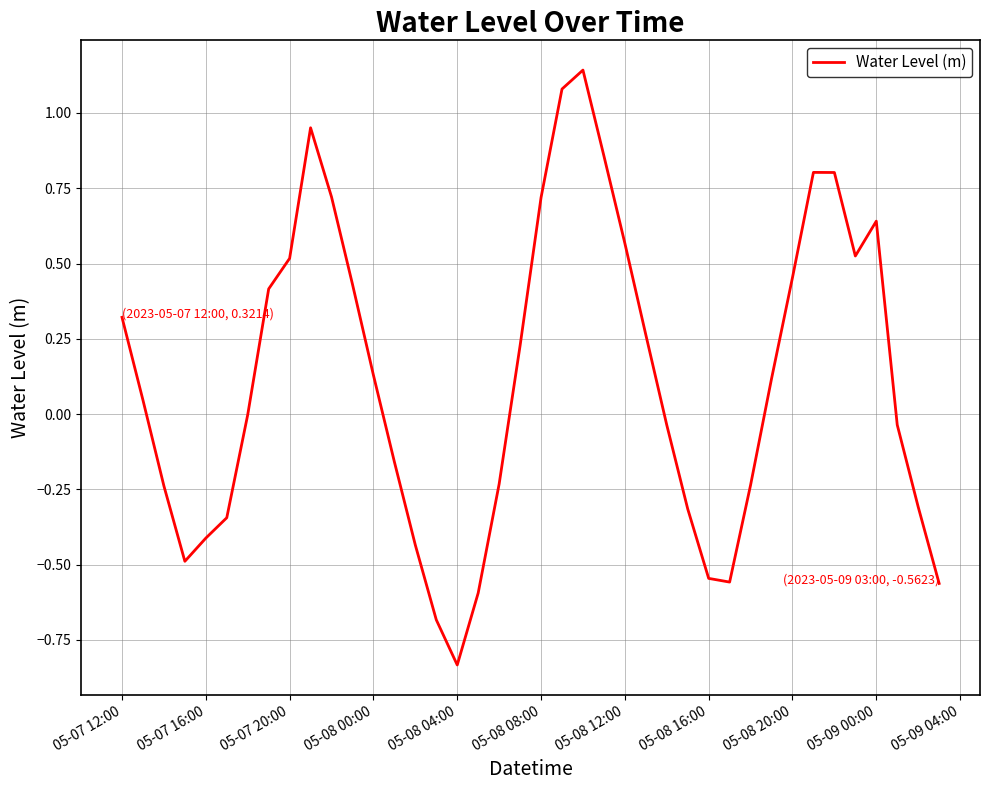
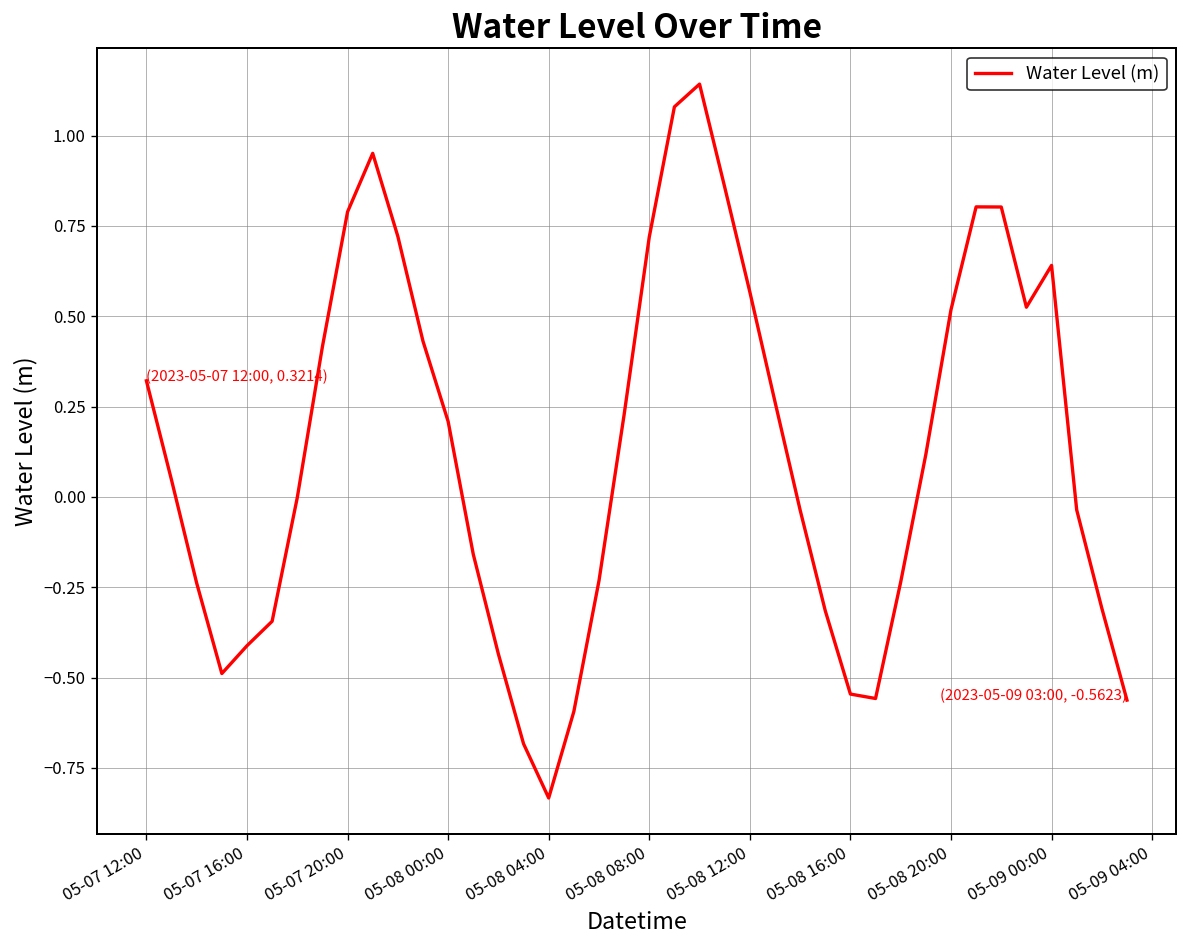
  {
    "05-07 16:00": -0.41,
-   "05-07 20:00": 0.52,
-   "05-08 00:00": 0.13,
+   "05-07 20:00": 0.79,
+   "05-08 00:00": 0.21,
    "05-08 04:00": -0.83,
    "05-08 08:00": 0.72,
    "05-08 12:00": 0.57,
    "05-08 16:00": -0.55,
-   "05-08 20:00": 0.45,
+   "05-08 20:00": 0.52,
    "05-09 00:00": 0.64
  }
